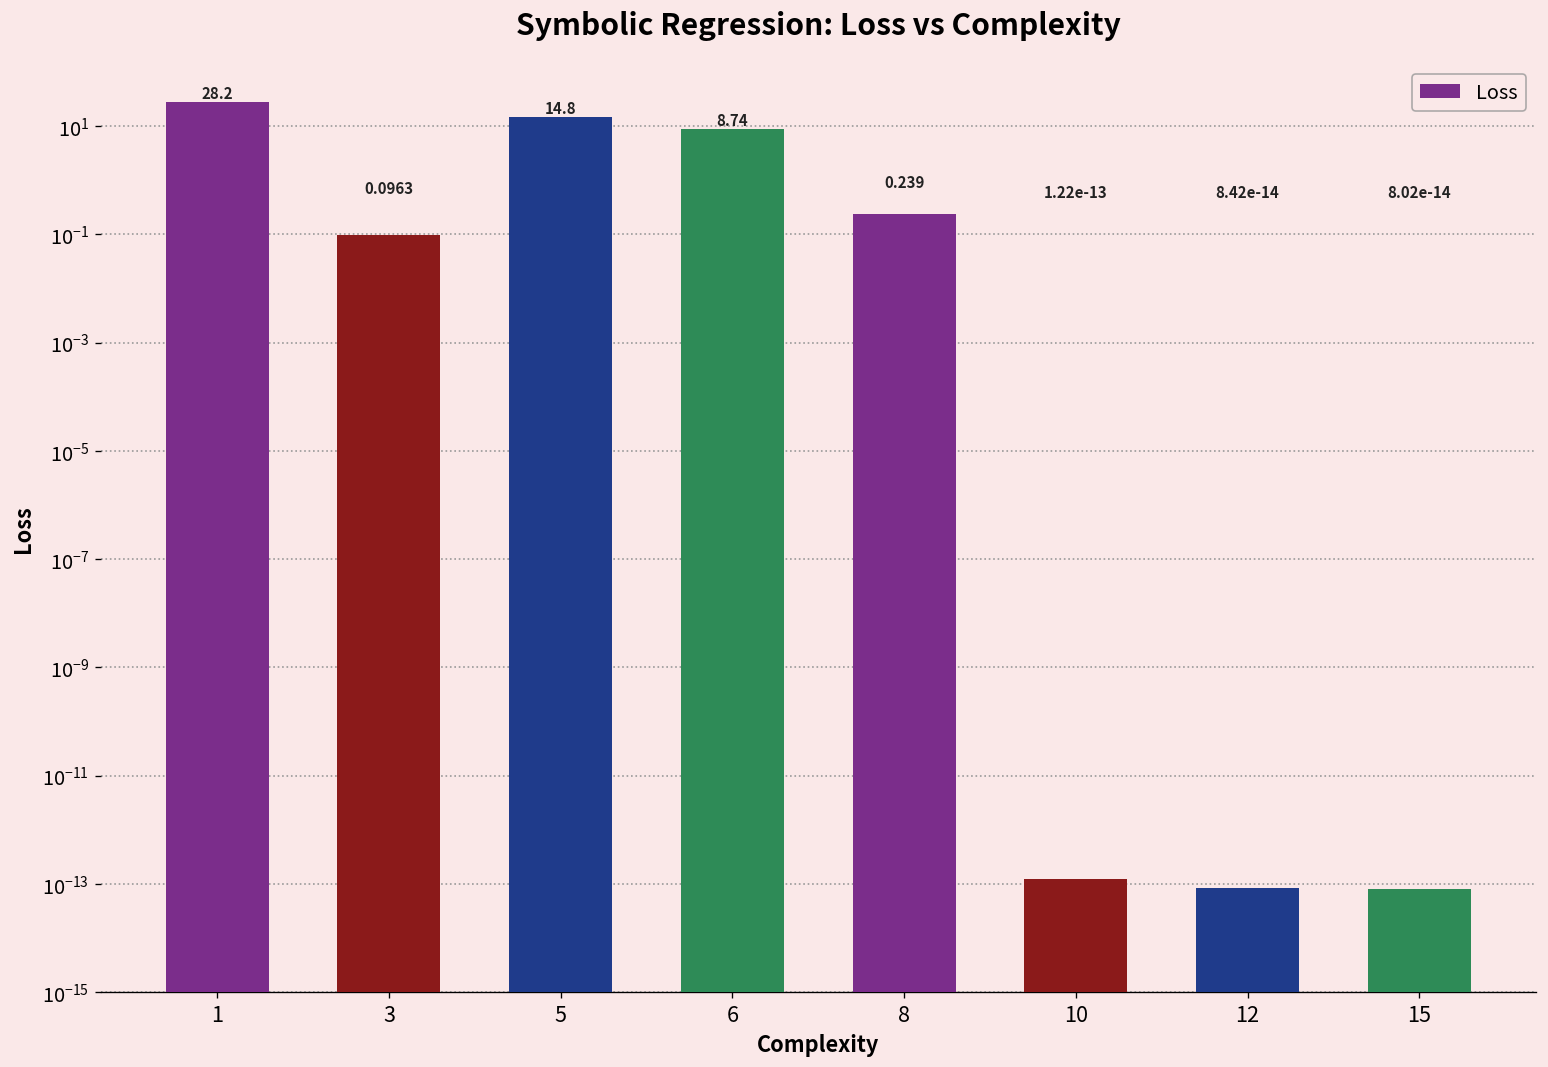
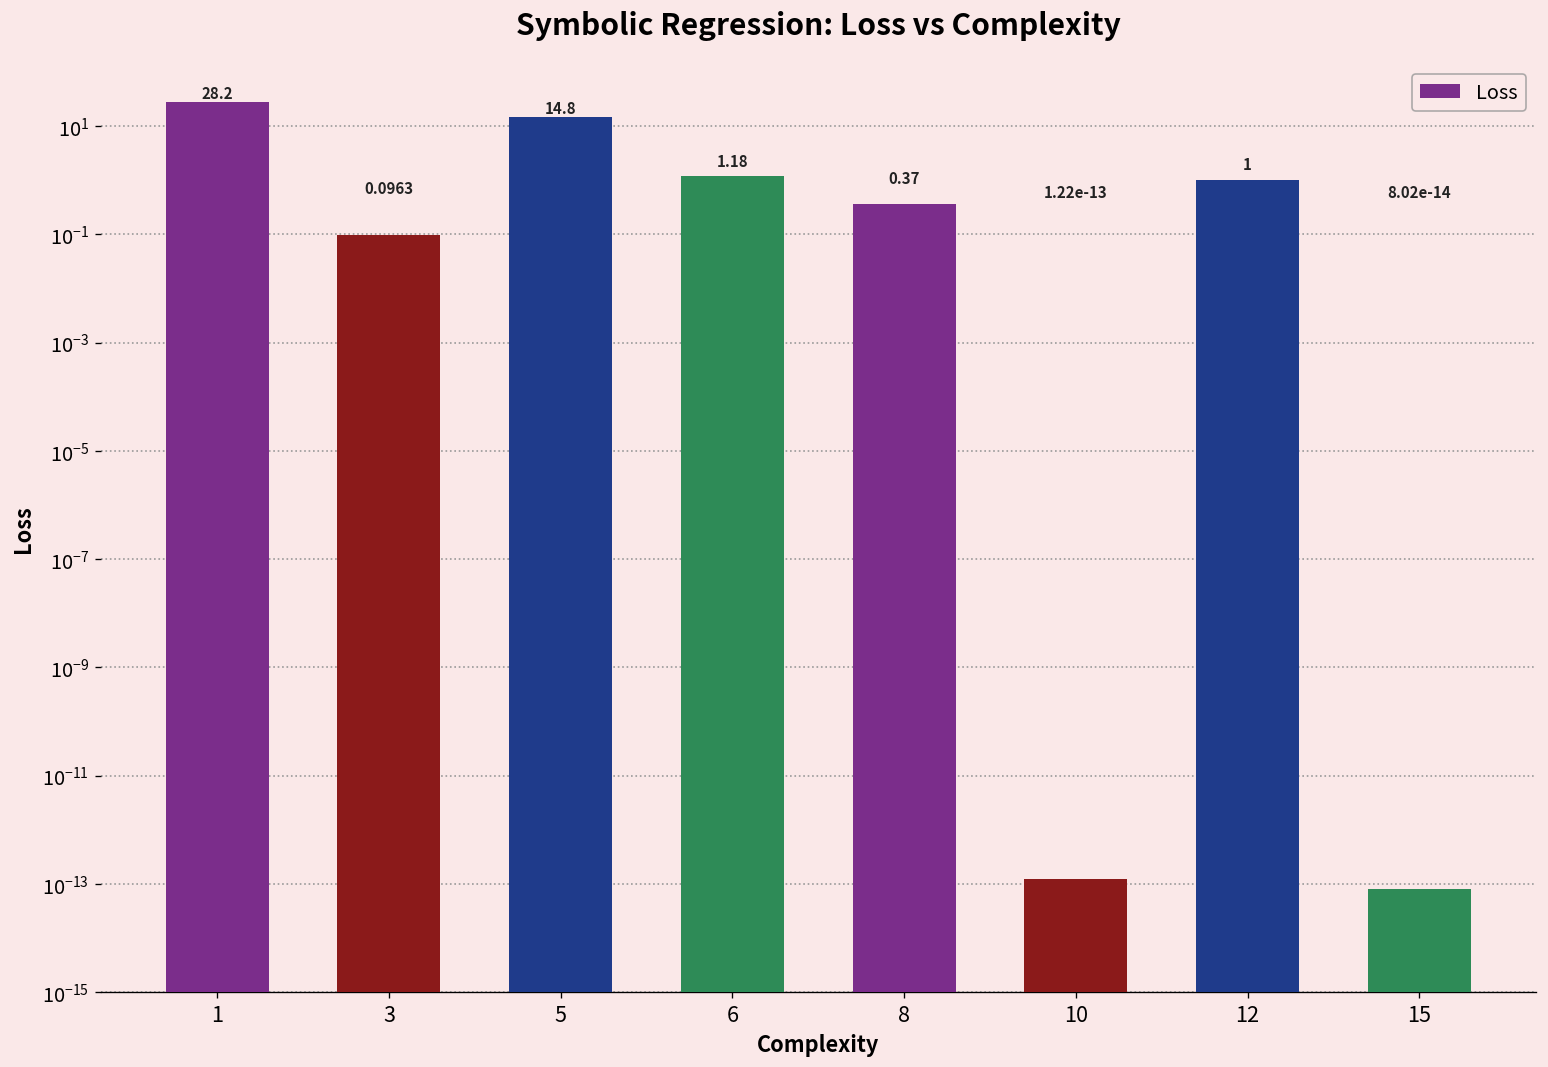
  {
    "1": "28.2",
    "5": "14.8",
-   "6": "8.74",
-   "8": "0.239",
-   "12": "8.42e-14"
+   "6": "1.18",
+   "8": "0.37",
+   "12": "1"
  }
